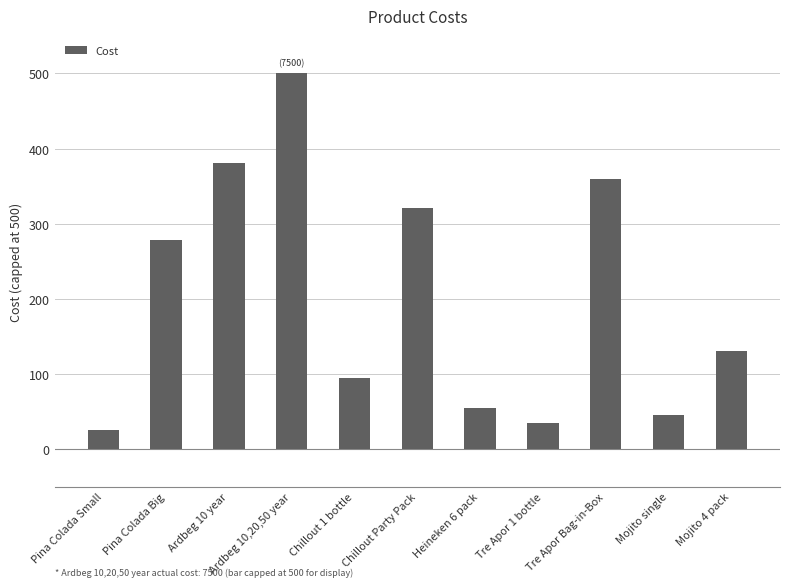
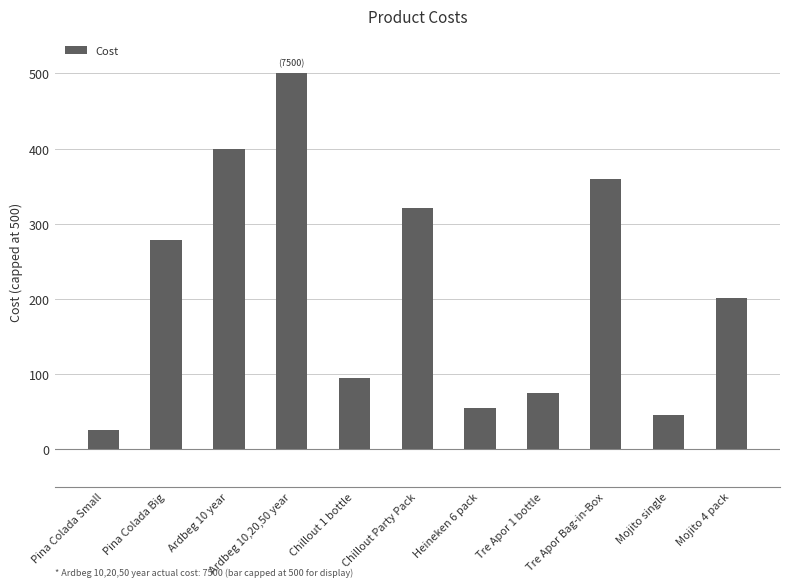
  {
    "Pina Colada Small": 30,
    "Pina Colada Big": 280,
-   "Ardbeg 10 year": 380,
+   "Ardbeg 10 year": 400,
    "Chillout 1 bottle": 100,
    "Chillout Party Pack": 320,
    "Heineken 6 pack": 60,
-   "Tre Apor 1 bottle": 40,
+   "Tre Apor 1 bottle": 80,
    "Tre Apor Bag-in-Box": 360,
    "Mojito single": 50,
-   "Mojito 4 pack": 130
+   "Mojito 4 pack": 200
  }
